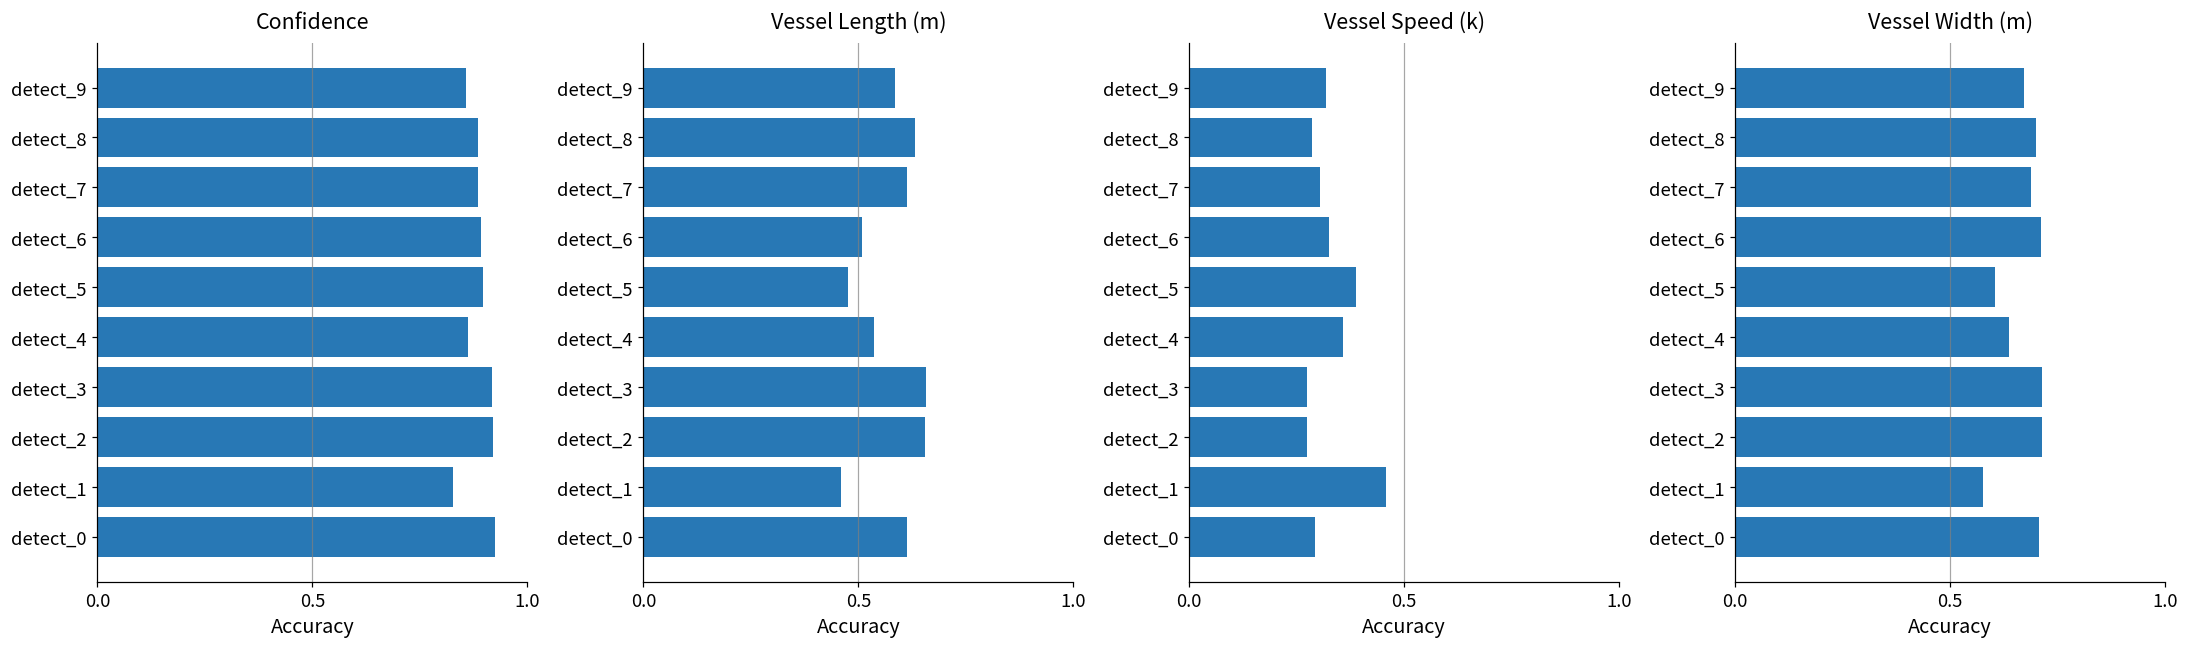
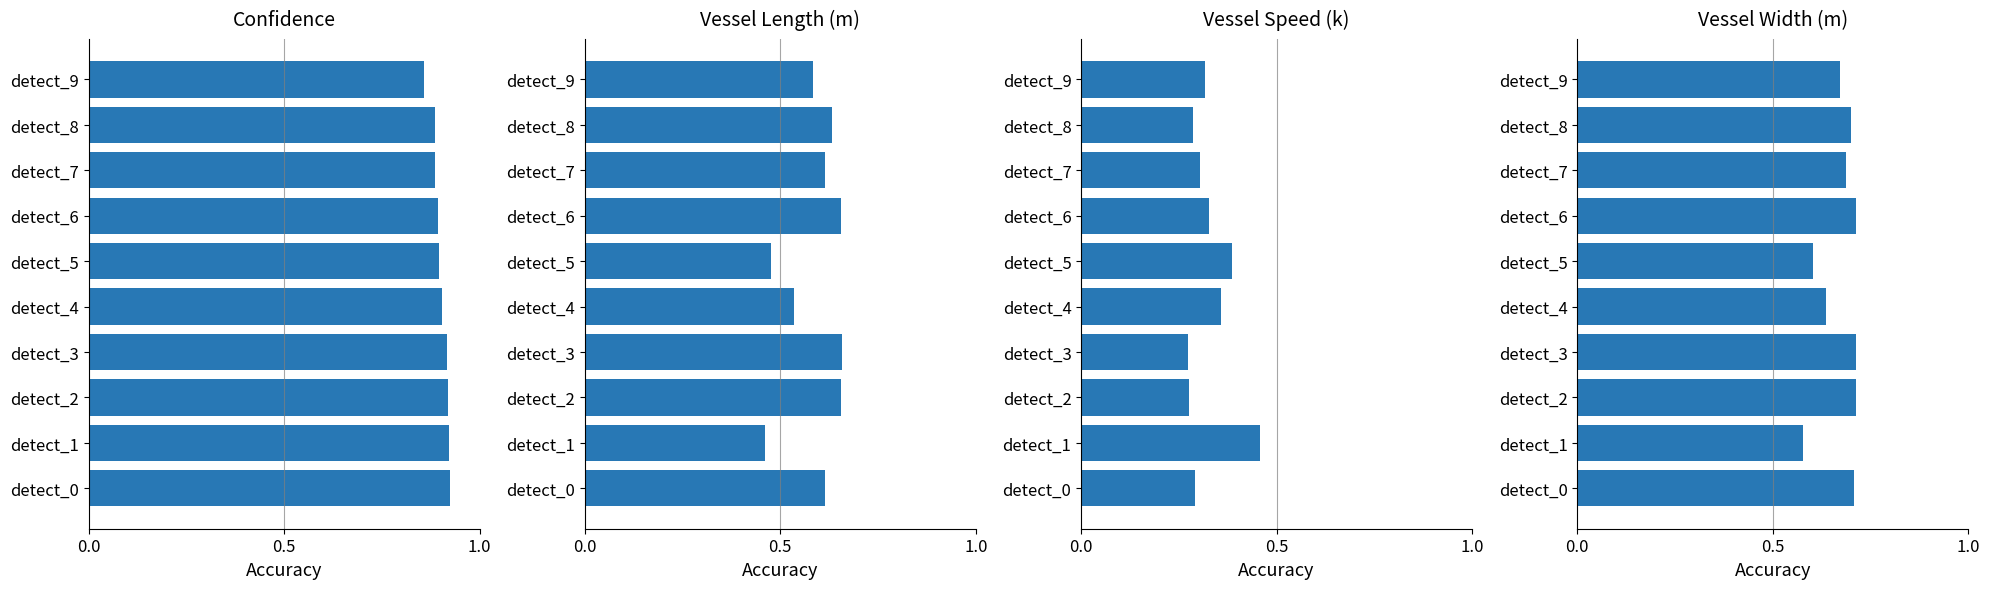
  {
    "Confidence": {
      "detect_9": 0.86,
      "detect_8": 0.89,
      "detect_7": 0.89,
      "detect_6": 0.89,
      "detect_5": 0.90,
-     "detect_4": 0.86,
+     "detect_4": 0.91,
      "detect_3": 0.92,
      "detect_2": 0.92,
-     "detect_1": 0.83,
+     "detect_1": 0.92,
      "detect_0": 0.92
    },
    "Vessel Length (m)": {
      "detect_9": 0.58,
      "detect_8": 0.63,
      "detect_7": 0.61,
-     "detect_6": 0.51,
+     "detect_6": 0.65,
      "detect_5": 0.48,
      "detect_4": 0.54,
      "detect_3": 0.66,
      "detect_2": 0.66,
      "detect_1": 0.46,
      "detect_0": 0.61
    },
    "Vessel Speed (k)": {
      "detect_9": 0.32,
      "detect_8": 0.29,
      "detect_7": 0.30,
      "detect_6": 0.33,
      "detect_5": 0.39,
      "detect_4": 0.36,
      "detect_3": 0.27,
      "detect_2": 0.28,
      "detect_1": 0.46,
      "detect_0": 0.29
    },
    "Vessel Width (m)": {
      "detect_9": 0.67,
      "detect_8": 0.70,
      "detect_7": 0.69,
      "detect_6": 0.71,
      "detect_5": 0.60,
      "detect_4": 0.64,
      "detect_3": 0.71,
      "detect_2": 0.71,
      "detect_1": 0.58,
      "detect_0": 0.71
    }
  }
